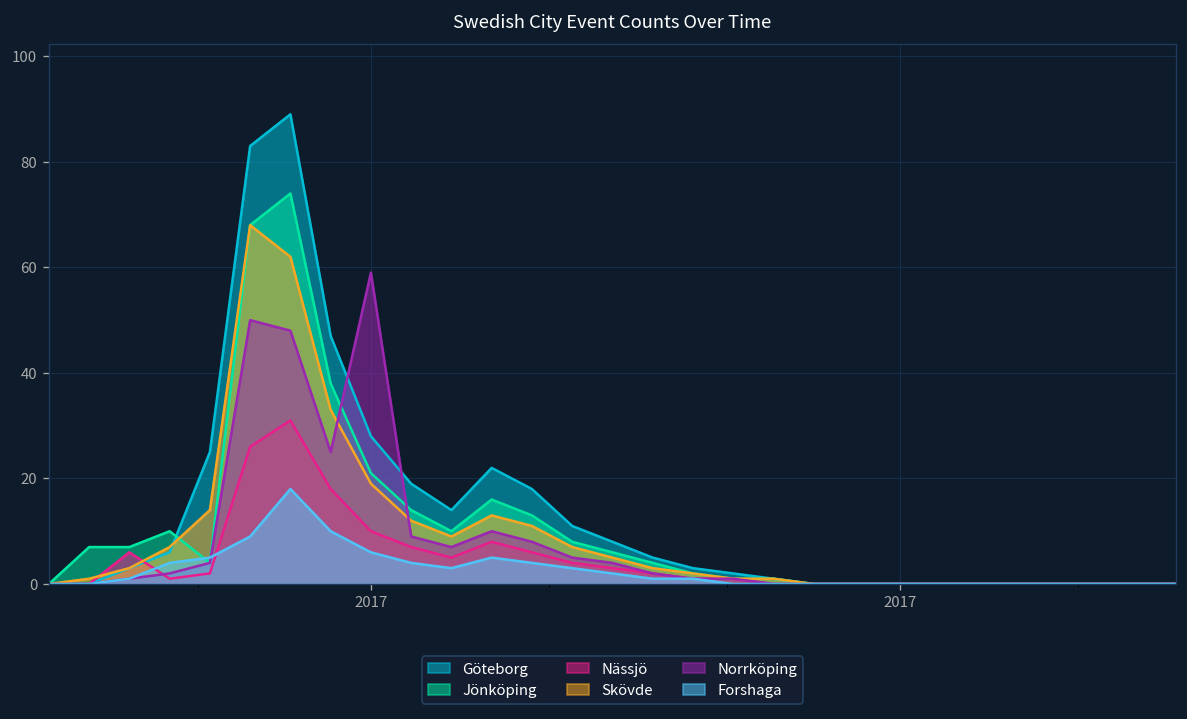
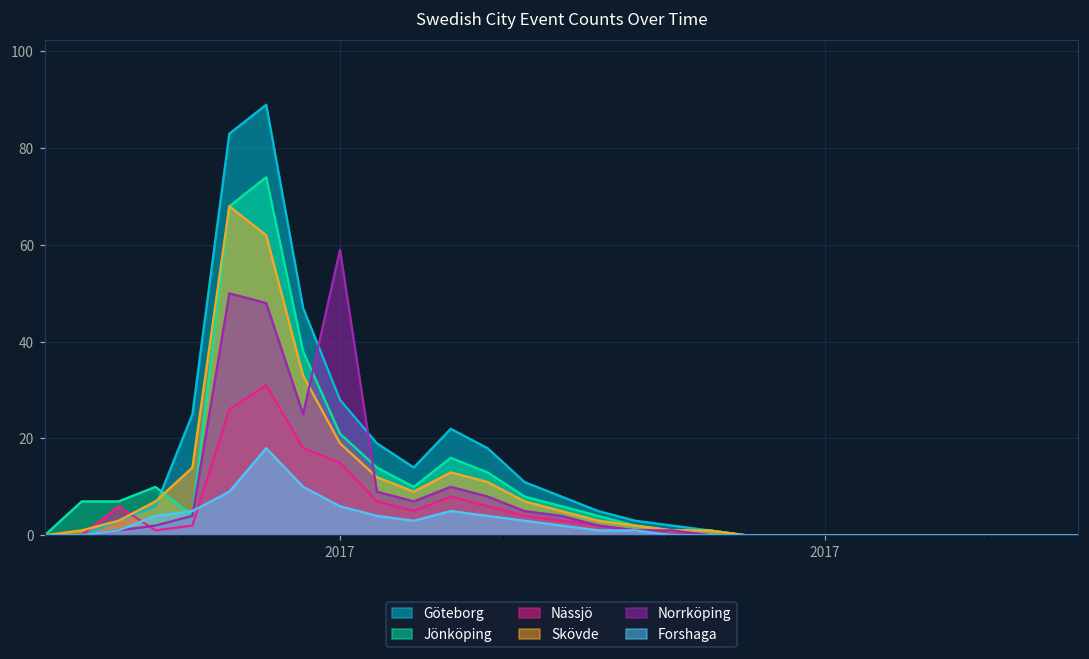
  {
    "Nässjö": {
-     "2017": 10
+     "2017": 15
    },
    "Skövde": {
      "2017": 19
    },
    "Norrköping": {
      "2017": 59
    },
    "Forshaga": {
      "2017": 6
    }
  }
